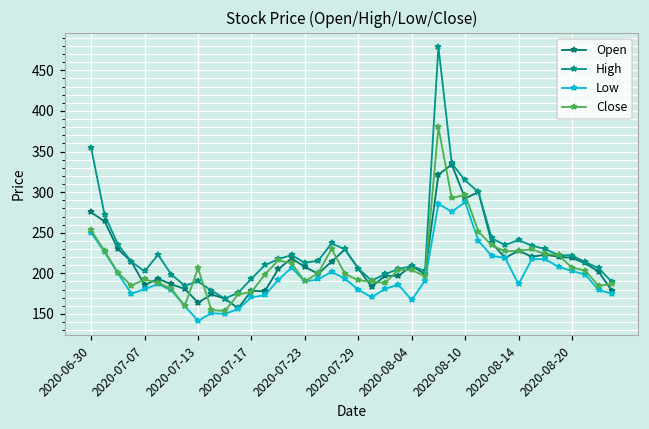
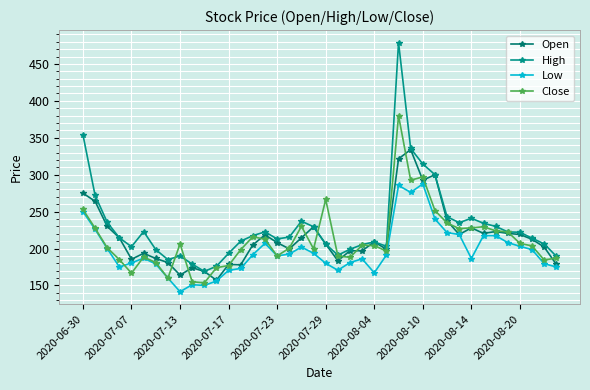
  {
    "Low": {
      "2020-07-07": 180,
      "2020-07-13": 140,
      "2020-07-17": 170,
      "2020-07-29": 180,
      "2020-08-04": 170,
      "2020-08-10": 290,
      "2020-08-14": 190,
      "2020-08-20": 200
    },
    "Close": {
-     "2020-07-07": 190,
+     "2020-07-07": 170,
      "2020-07-13": 210,
-     "2020-07-29": 190,
+     "2020-07-29": 270,
      "2020-08-04": 200,
      "2020-08-10": 300,
      "2020-08-20": 210
    }
  }
